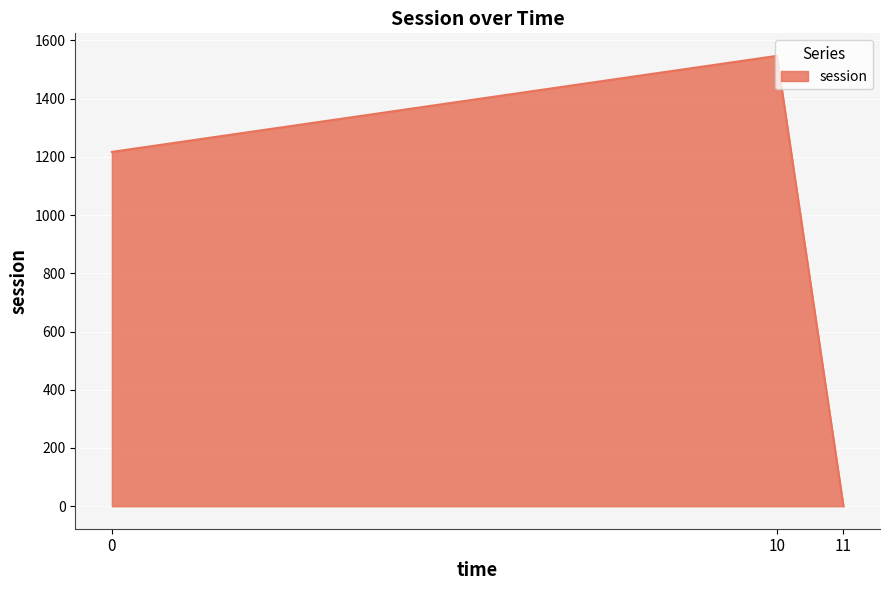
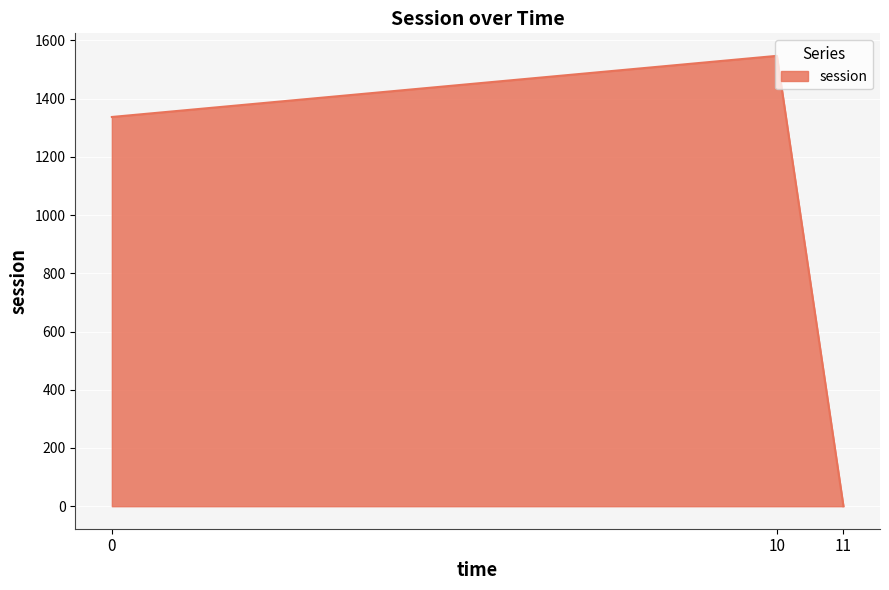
  {
-   "0": 1220,
+   "0": 1340,
    "11": 0
  }
